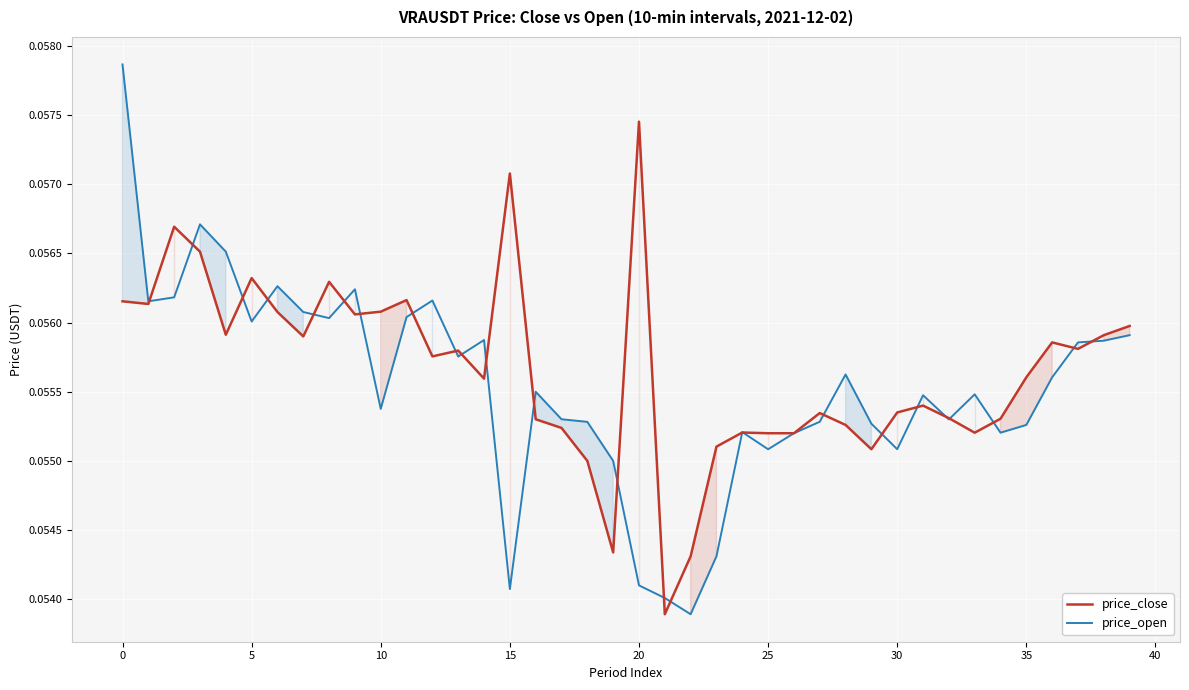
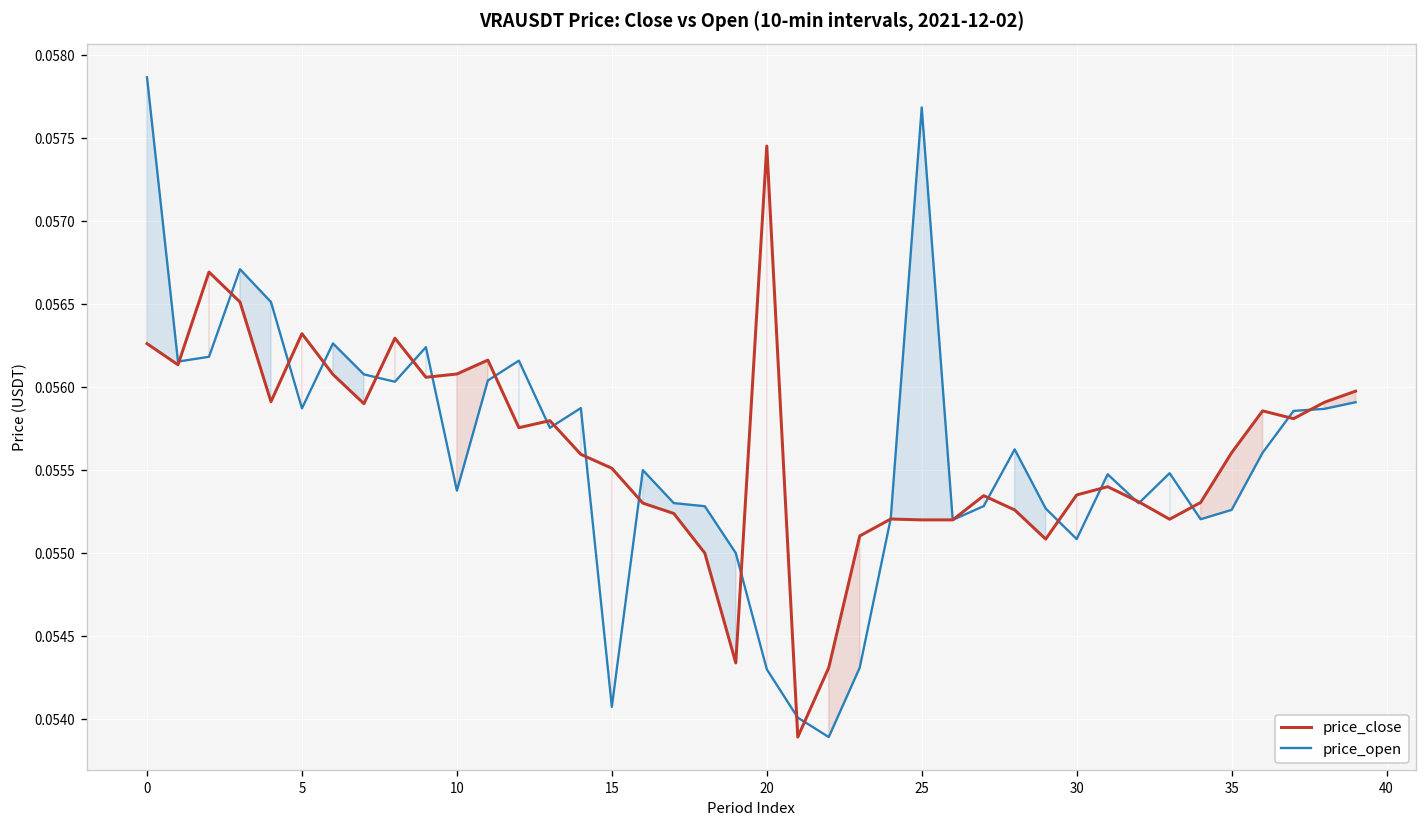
  {
    "price_close": {
-     "0": 0.05615,
+     "0": 0.05626,
      "5": 0.05632,
      "10": 0.05608,
-     "15": 0.05708,
+     "15": 0.05551,
      "20": 0.05745,
      "25": 0.05520,
      "30": 0.05535,
      "35": 0.05560
    },
    "price_open": {
      "0": 0.05787,
-     "5": 0.05601,
+     "5": 0.05587,
      "10": 0.05538,
      "15": 0.05407,
-     "20": 0.0541,
-     "25": 0.05508,
+     "20": 0.0543,
+     "25": 0.05769,
      "30": 0.05508,
      "35": 0.05526
    }
  }
